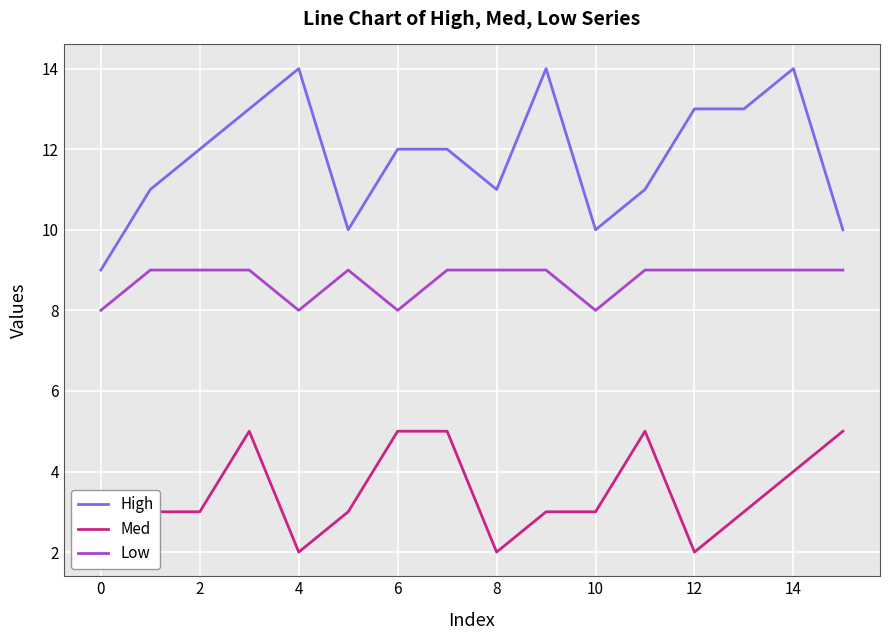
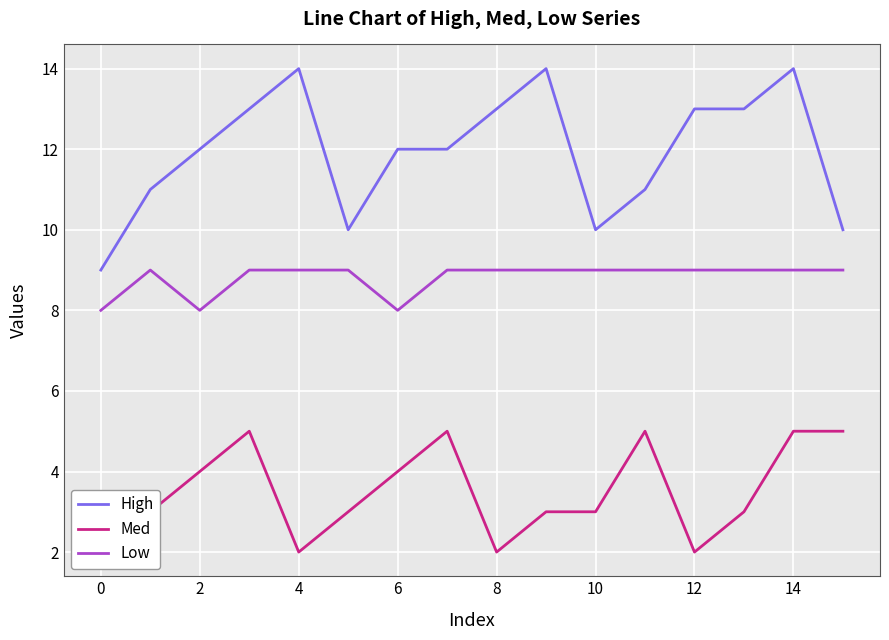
  {
    "High": {
      "0": 9,
      "2": 12,
      "4": 14,
      "6": 12,
-     "8": 11,
+     "8": 13,
      "10": 10,
      "12": 13,
      "14": 14
    },
    "Med": {
-     "2": 3,
+     "2": 4,
      "4": 2,
-     "6": 5,
+     "6": 4,
      "8": 2,
      "10": 3,
      "12": 2,
-     "14": 4
+     "14": 5
    },
    "Low": {
      "0": 8,
-     "2": 9,
-     "4": 8,
+     "2": 8,
+     "4": 9,
      "6": 8,
      "8": 9,
-     "10": 8,
+     "10": 9,
      "12": 9,
      "14": 9
    }
  }
